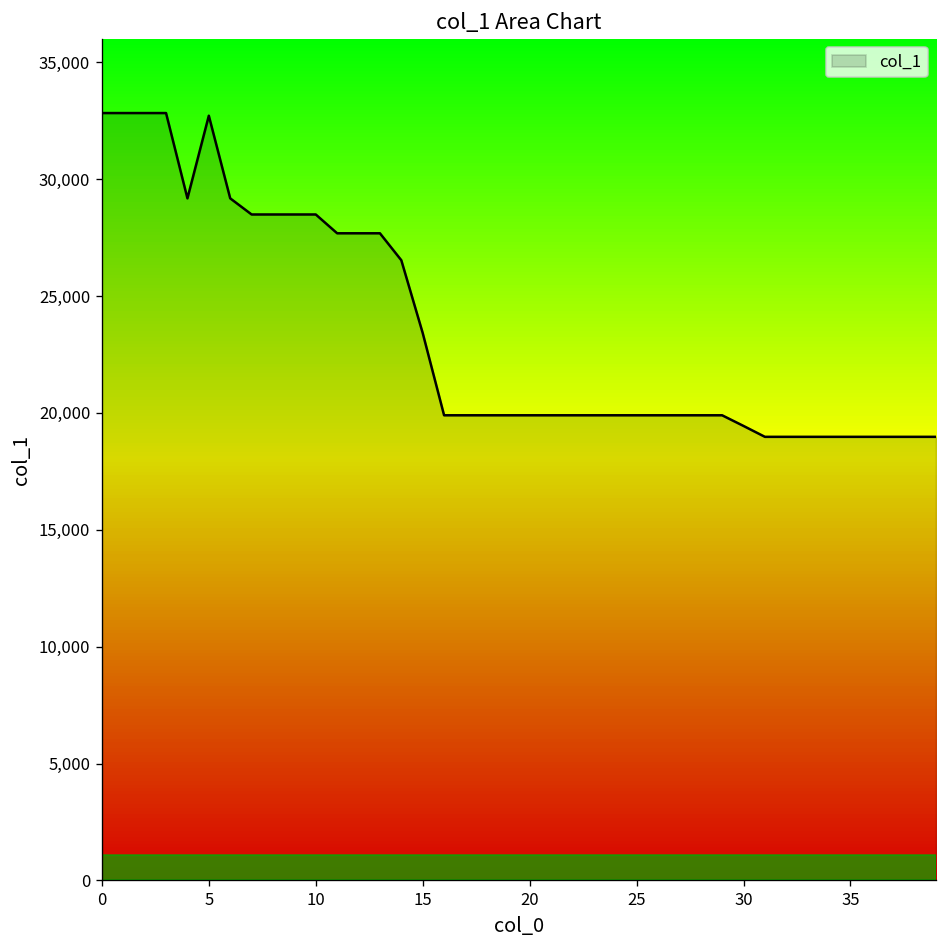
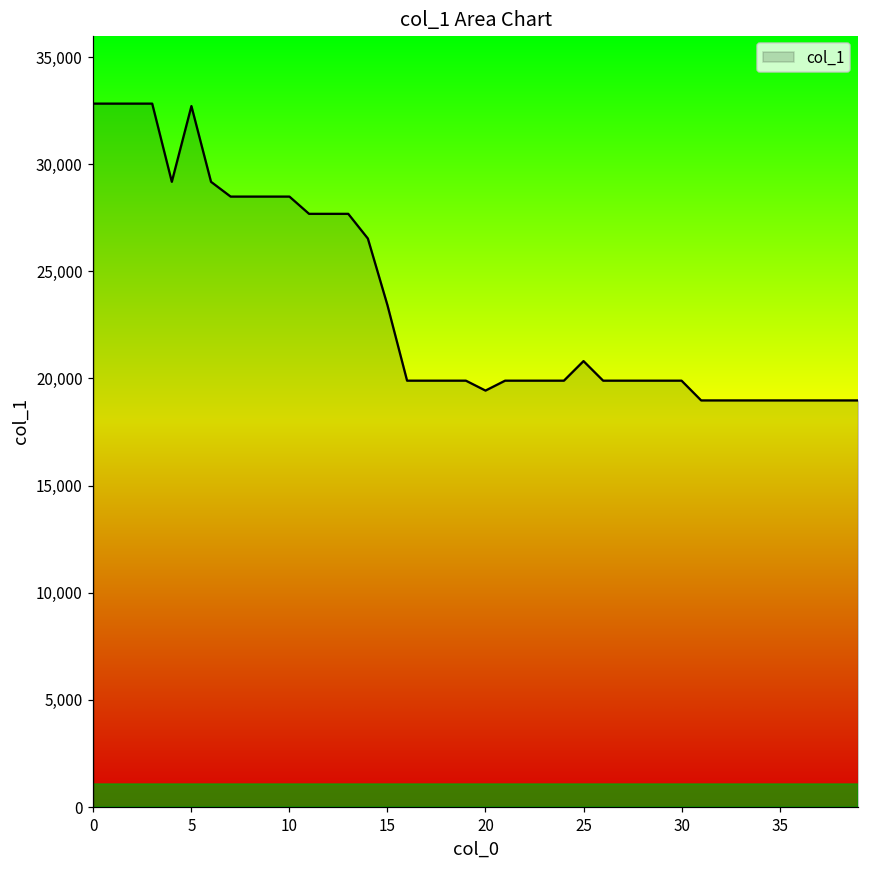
  {
    "0": "32,800",
    "5": "32,700",
    "10": "28,500",
    "15": "23,400",
-   "20": "19,900",
-   "25": "19,900",
-   "30": "19,400",
+   "20": "19,400",
+   "25": "20,800",
+   "30": "19,900",
    "35": "19,000"
  }
